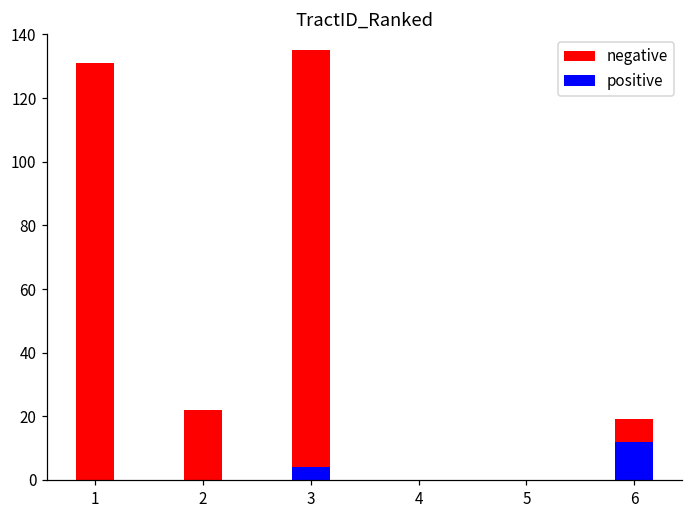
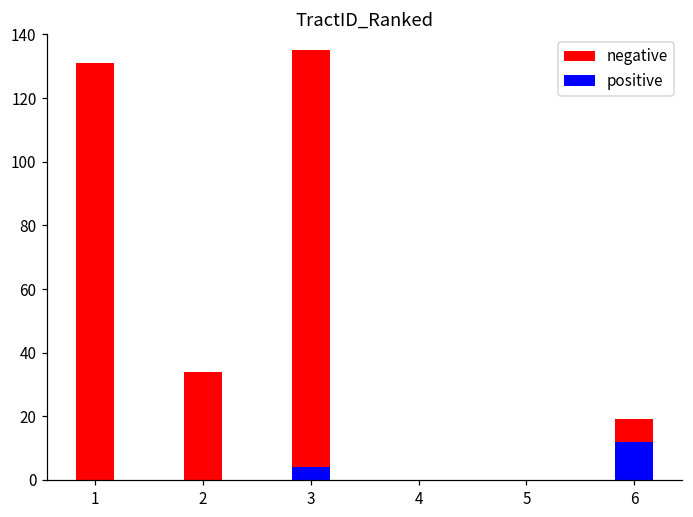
  {
    "negative": {
      "1": 131,
-     "2": 22,
+     "2": 34,
      "3": 135,
      "4": 0,
      "5": 0,
      "6": 19
    },
    "positive": {
      "1": 0,
      "2": 0,
      "4": 0,
      "5": 0
    }
  }
